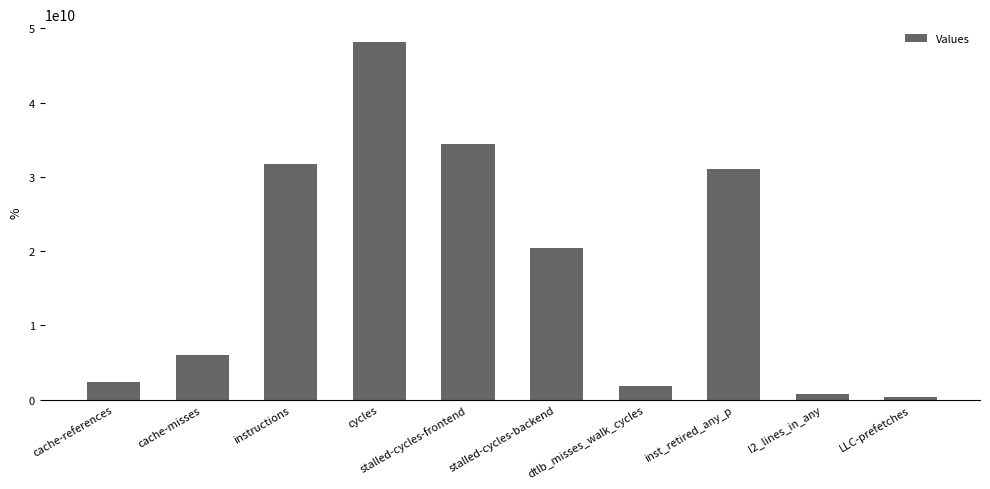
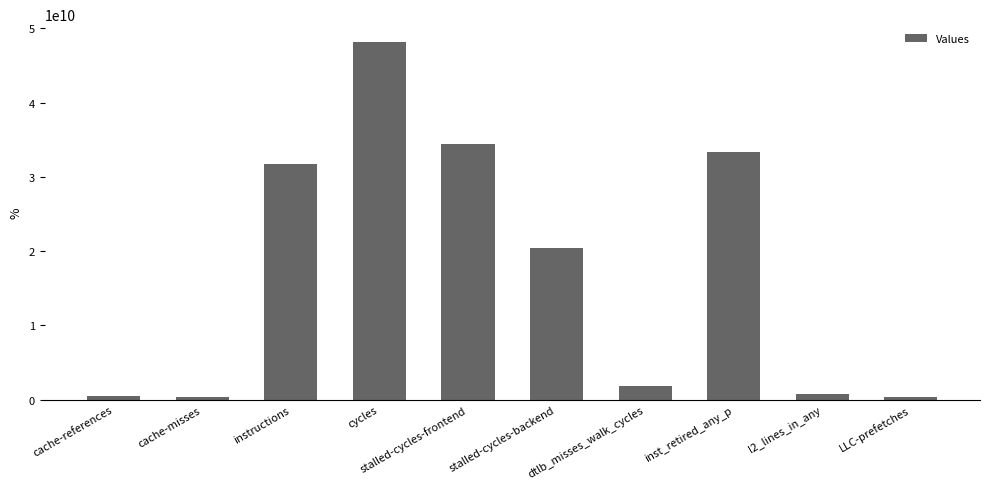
  {
-   "cache-references": 2000000000,
-   "cache-misses": 6000000000,
+   "cache-references": 0,
+   "cache-misses": 0,
    "instructions": 32000000000,
    "cycles": 48000000000,
    "stalled-cycles-frontend": 34000000000,
    "stalled-cycles-backend": 20000000000,
    "dtlb_misses_walk_cycles": 2000000000,
-   "inst_retired_any_p": 31000000000,
+   "inst_retired_any_p": 33000000000,
    "l2_lines_in_any": 1000000000,
    "LLC-prefetches": 0
  }
